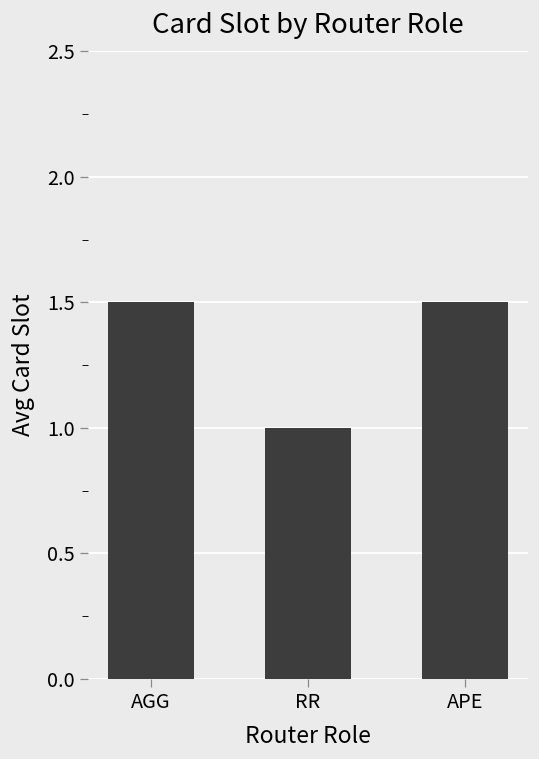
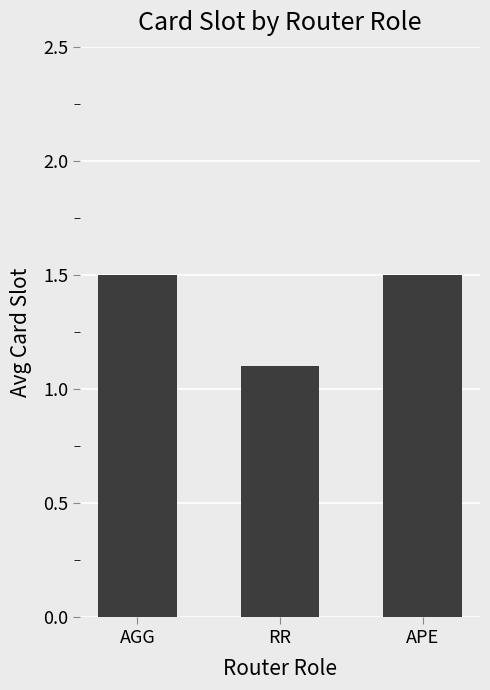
  {
    "AGG": 1.5,
-   "RR": 1.0,
+   "RR": 1.1,
    "APE": 1.5
  }
